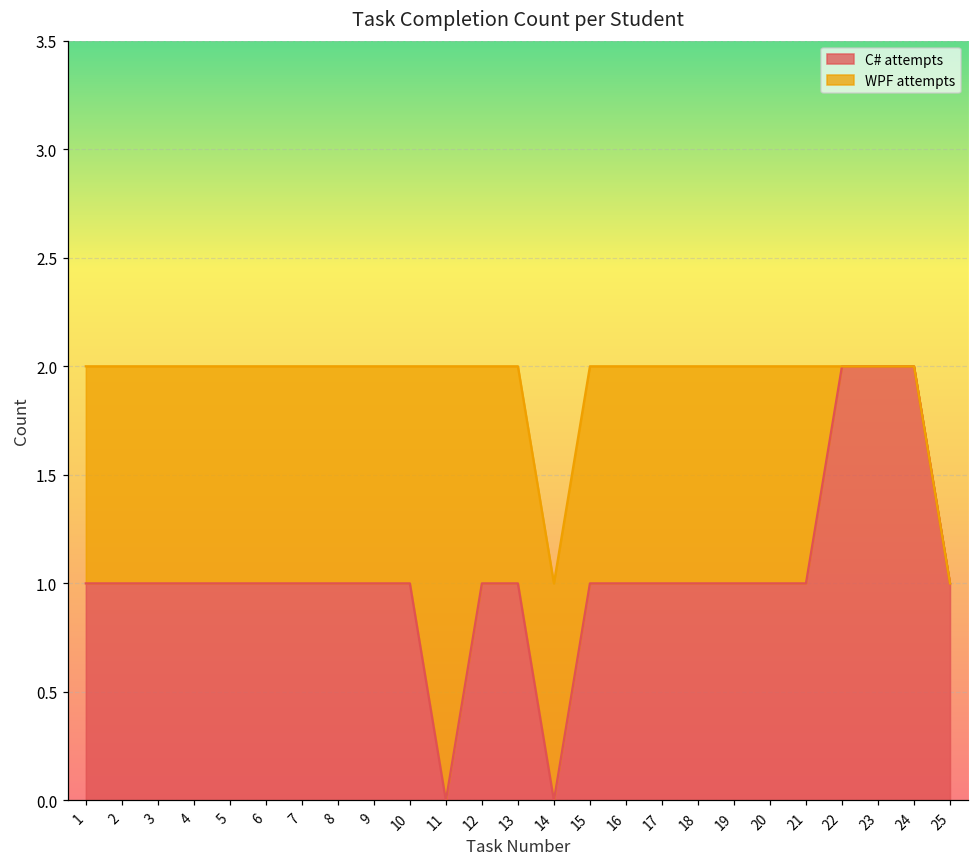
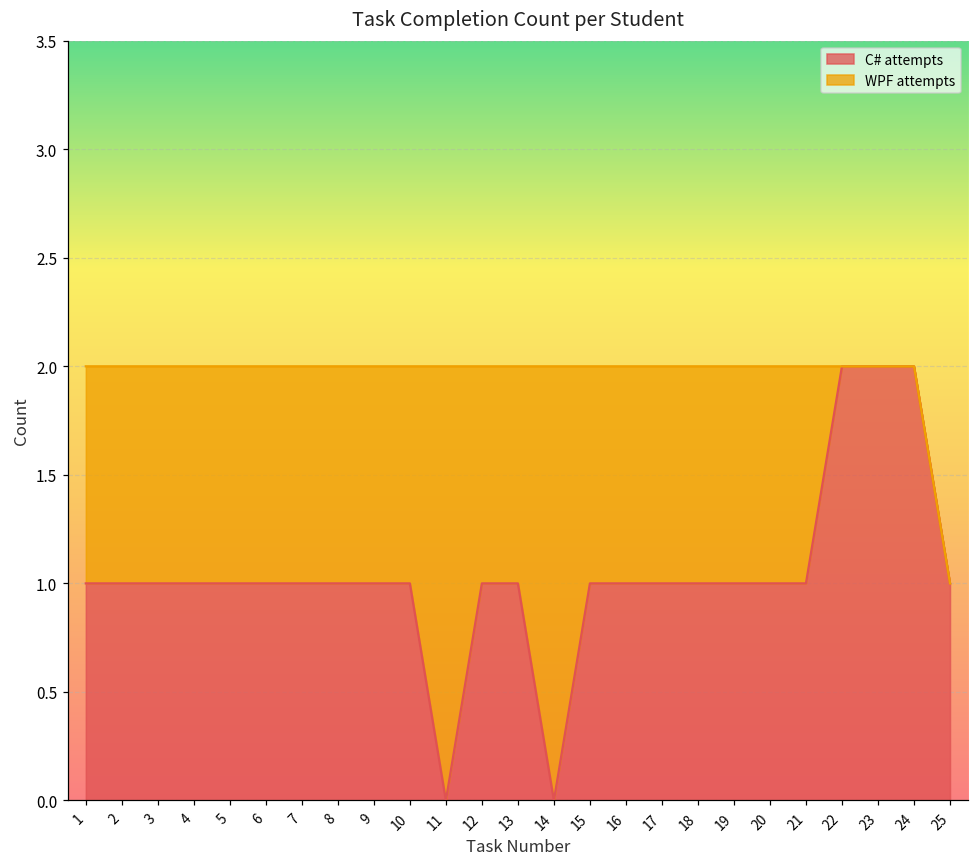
  {
    "C# attempts": {
      "1": 1,
      "2": 1,
      "3": 1,
      "4": 1,
      "5": 1,
      "6": 1,
      "7": 1,
      "8": 1,
      "9": 1,
      "10": 1,
      "11": 0,
      "12": 1,
      "13": 1,
      "14": 0,
      "15": 1,
      "16": 1,
      "17": 1,
      "18": 1,
      "19": 1,
      "20": 1,
      "21": 1
    },
    "WPF attempts": {
      "1": 2,
      "2": 2,
      "3": 2,
      "4": 2,
      "5": 2,
      "6": 2,
      "7": 2,
      "8": 2,
      "9": 2,
      "10": 2,
      "11": 2,
      "12": 2,
      "13": 2,
-     "14": 1,
+     "14": 2,
      "15": 2,
      "16": 2,
      "17": 2,
      "18": 2,
      "19": 2,
      "20": 2,
      "21": 2
    }
  }
